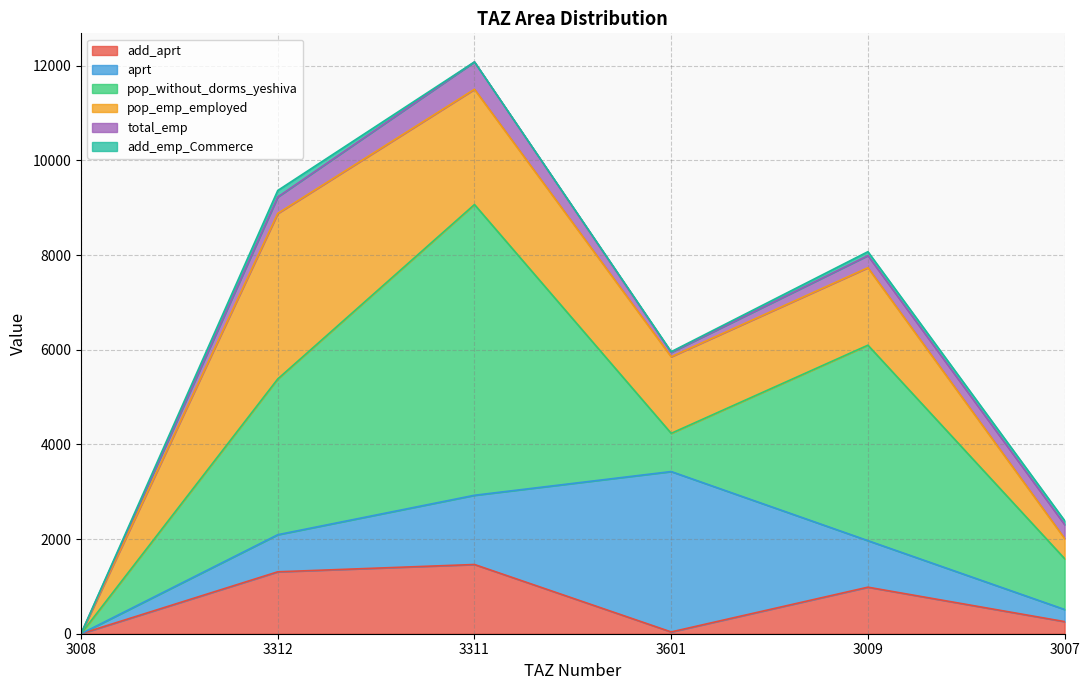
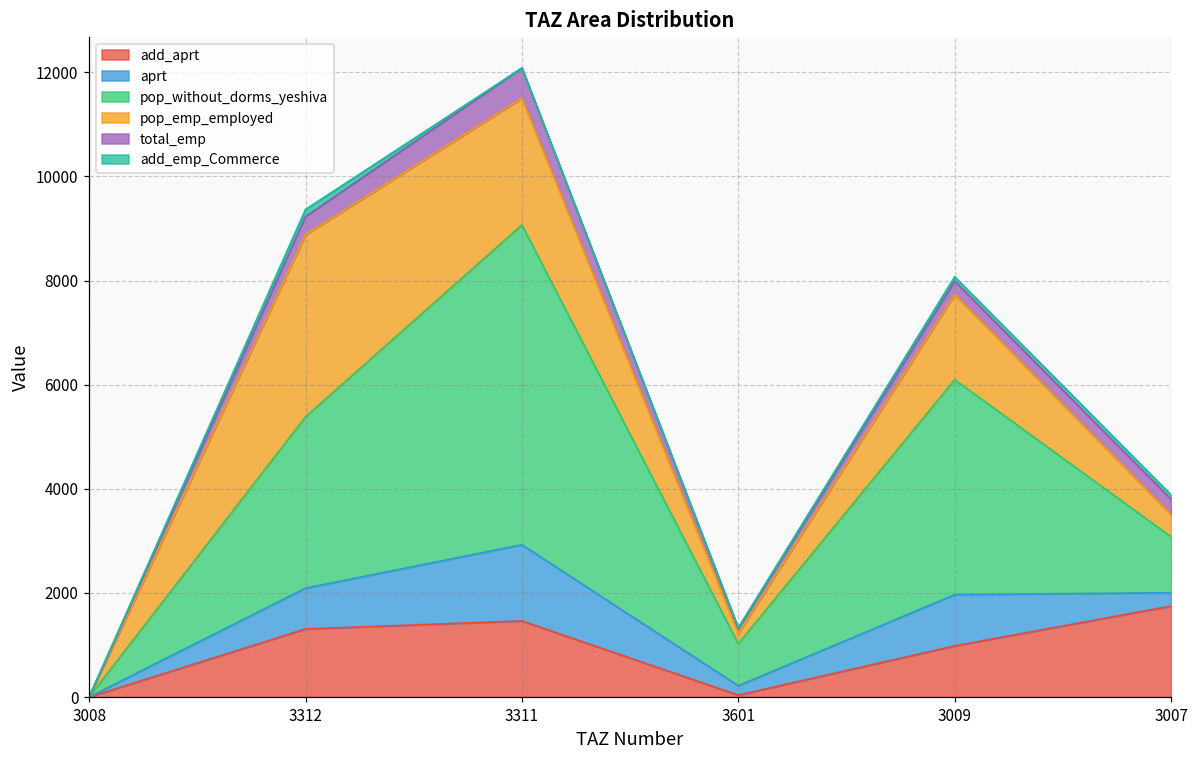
  {
    "add_aprt": {
      "3312": 1300,
      "3311": 1500,
      "3601": 0,
      "3009": 1000,
-     "3007": 300
+     "3007": 1700
    },
    "aprt": {
      "3312": 800,
      "3311": 1500,
-     "3601": 3400,
+     "3601": 200,
      "3009": 1000,
      "3007": 300
    },
    "pop_emp_employed": {
      "3312": 3500,
      "3311": 2400,
-     "3601": 1600,
+     "3601": 200,
      "3009": 1600,
      "3007": 400
    },
    "total_emp": {
      "3312": 300,
      "3009": 300,
      "3007": 300
    }
  }
